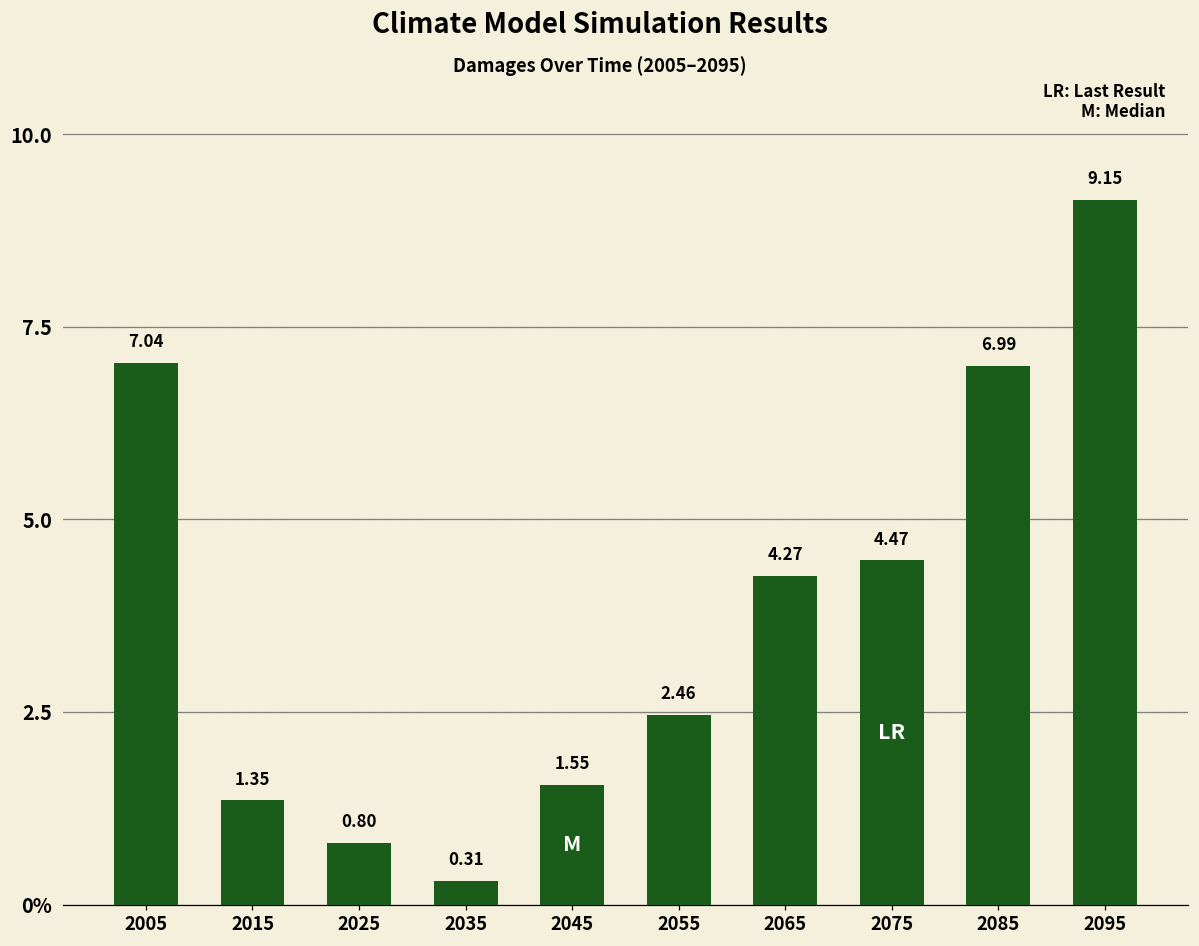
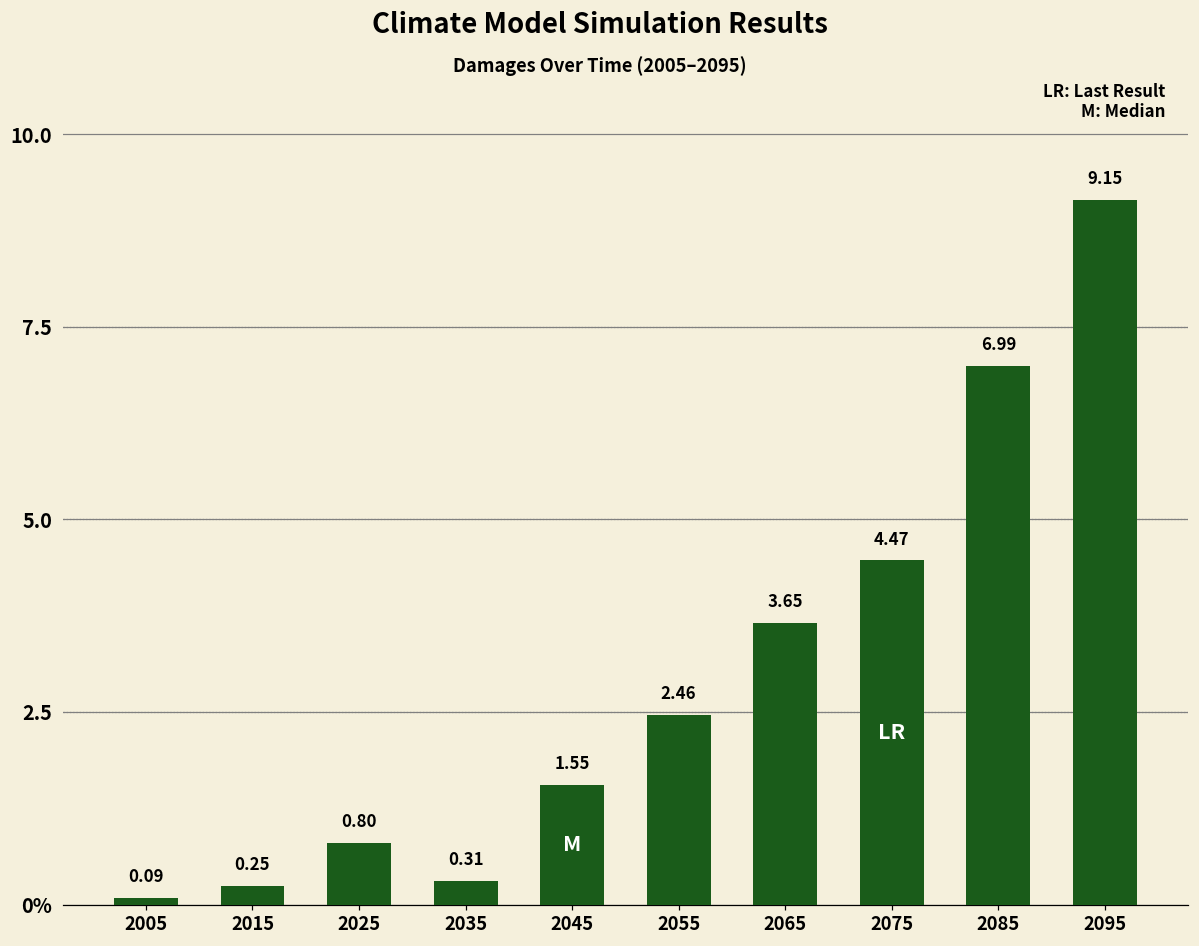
  {
-   "2005": 7.04,
-   "2015": 1.35,
+   "2005": 0.09,
+   "2015": 0.25,
    "2025": 0.80,
    "2035": 0.31,
    "2045": 1.55,
    "2055": 2.46,
-   "2065": 4.27,
+   "2065": 3.65,
    "2075": 4.47,
    "2085": 6.99,
    "2095": 9.15
  }
